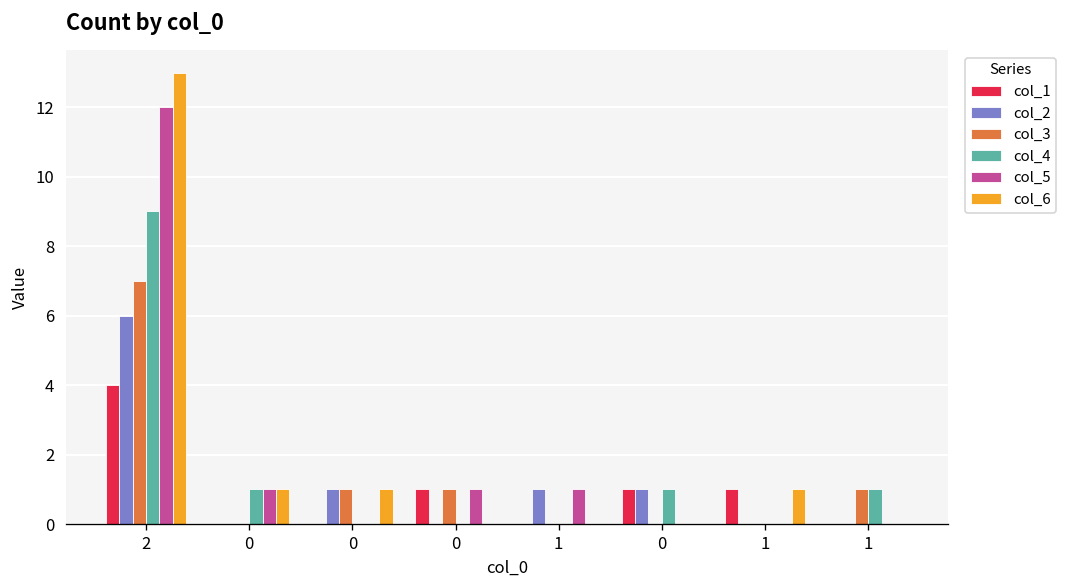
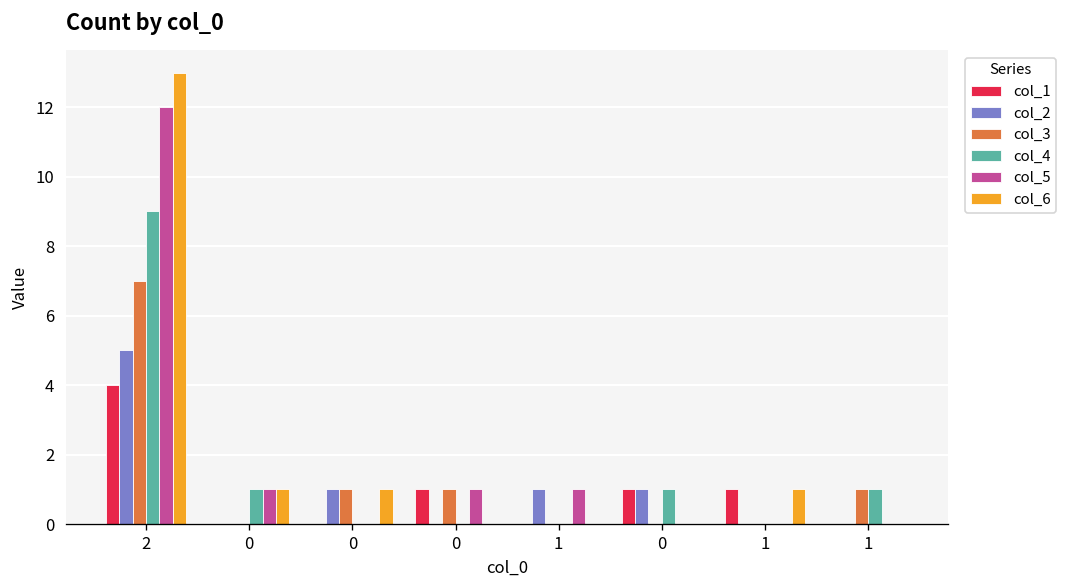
  {
    "col_1": {
      "2": 4
    },
    "col_2": {
-     "2": 6
+     "2": 5
    },
    "col_4": {
      "2": 9
    },
    "col_5": {
      "2": 12
    }
  }
